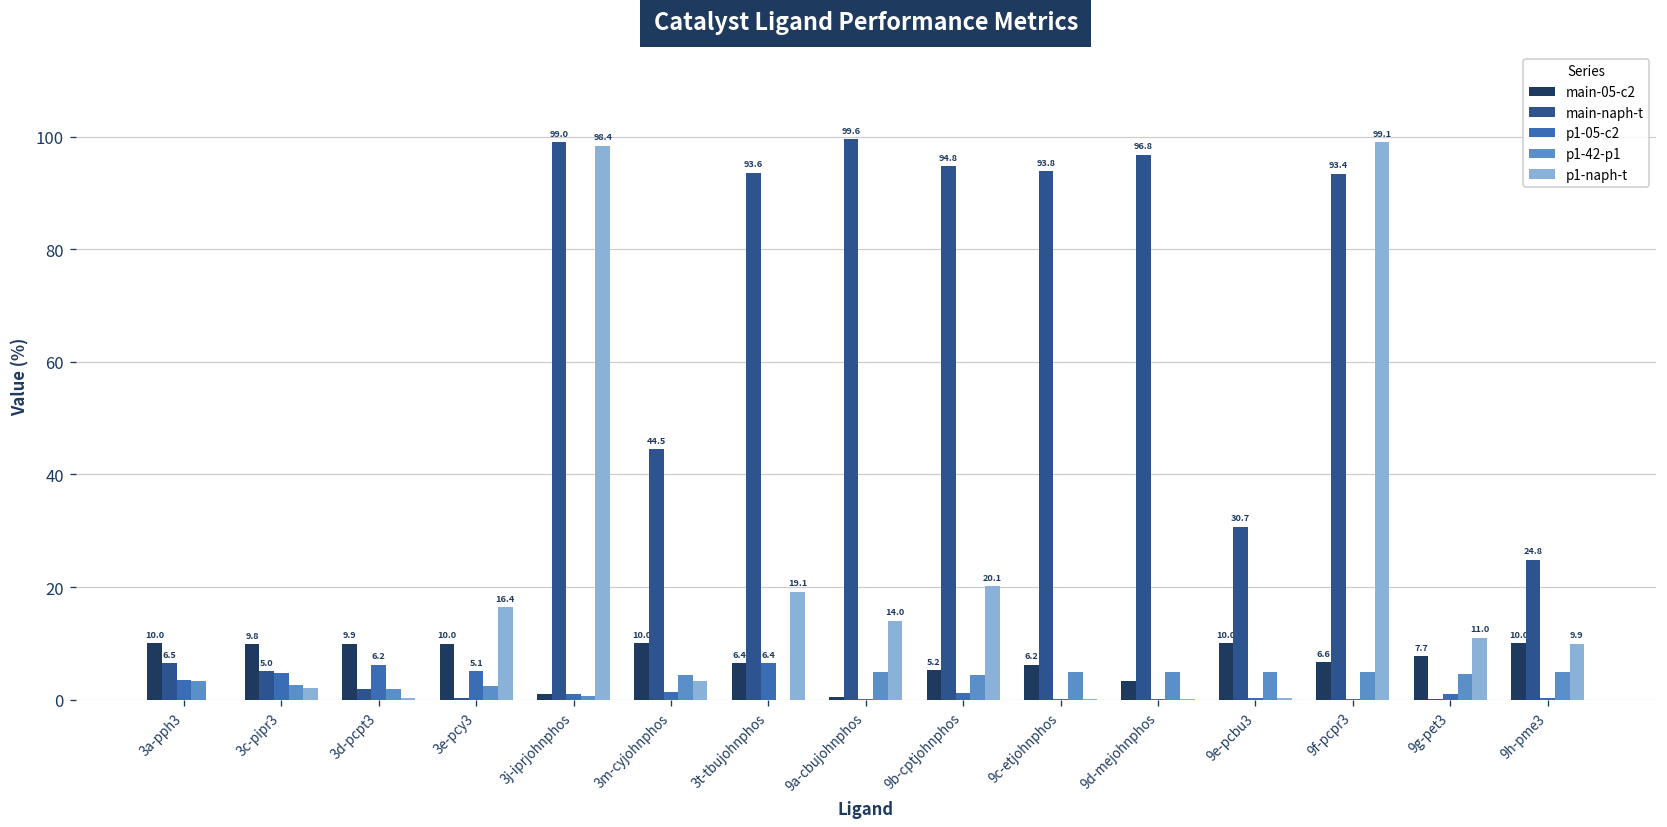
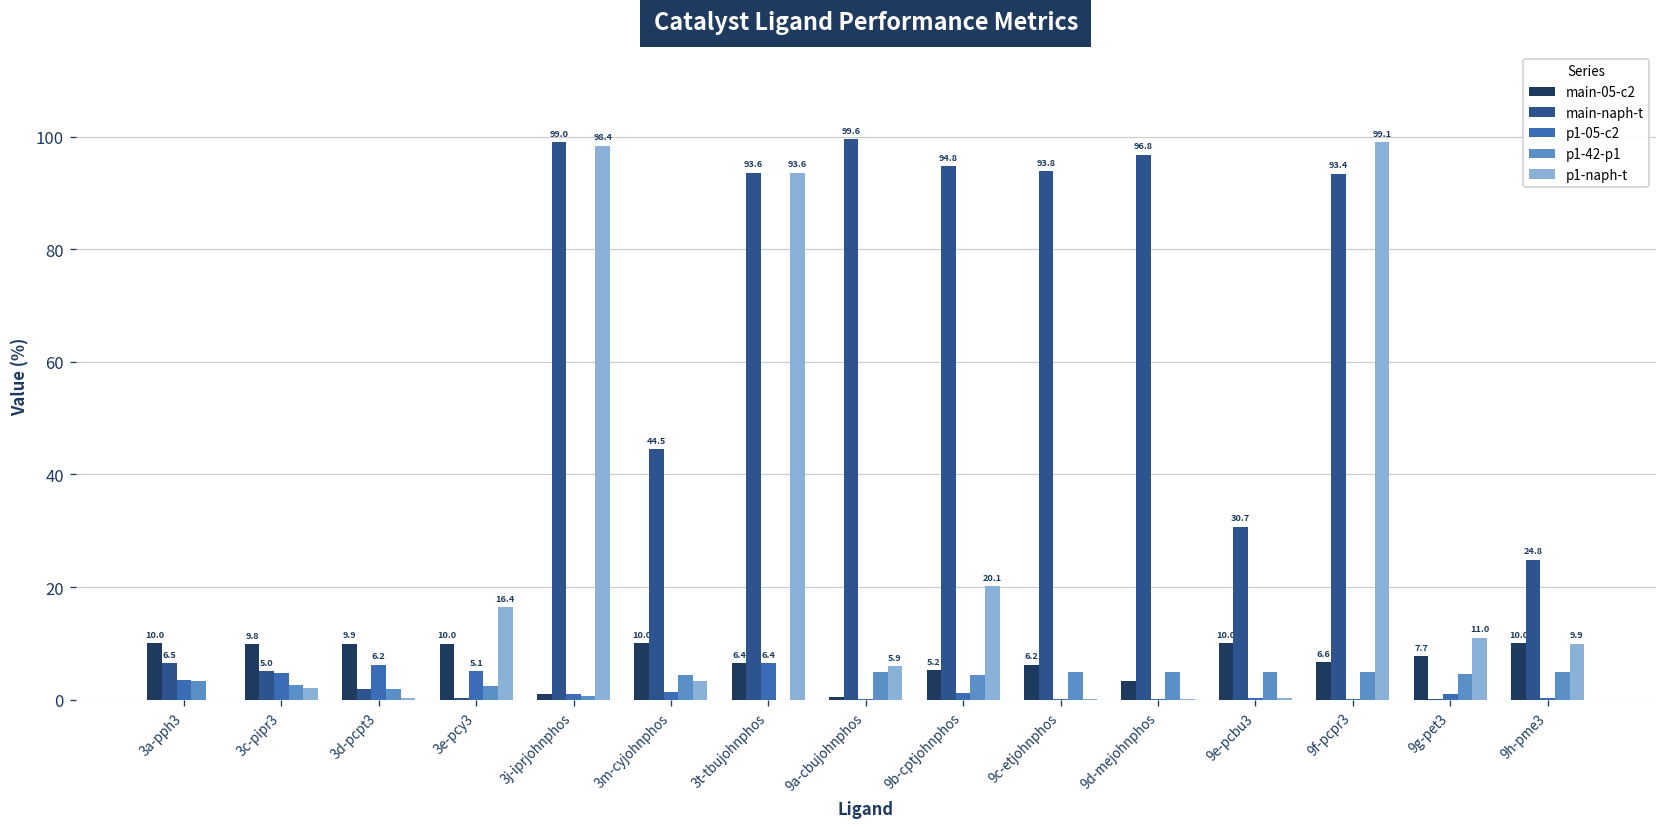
  {
    "p1-naph-t": {
      "3e-pcy3": 16.4,
      "3j-iprjohnphos": 98.4,
-     "3t-tbujohnphos": 19.1,
-     "9a-cbujohnphos": 14.0,
+     "3t-tbujohnphos": 93.6,
+     "9a-cbujohnphos": 5.9,
      "9b-cptjohnphos": 20.1,
      "9f-pcpr3": 99.1,
      "9g-pet3": 11.0,
      "9h-pme3": 9.9
    }
  }
